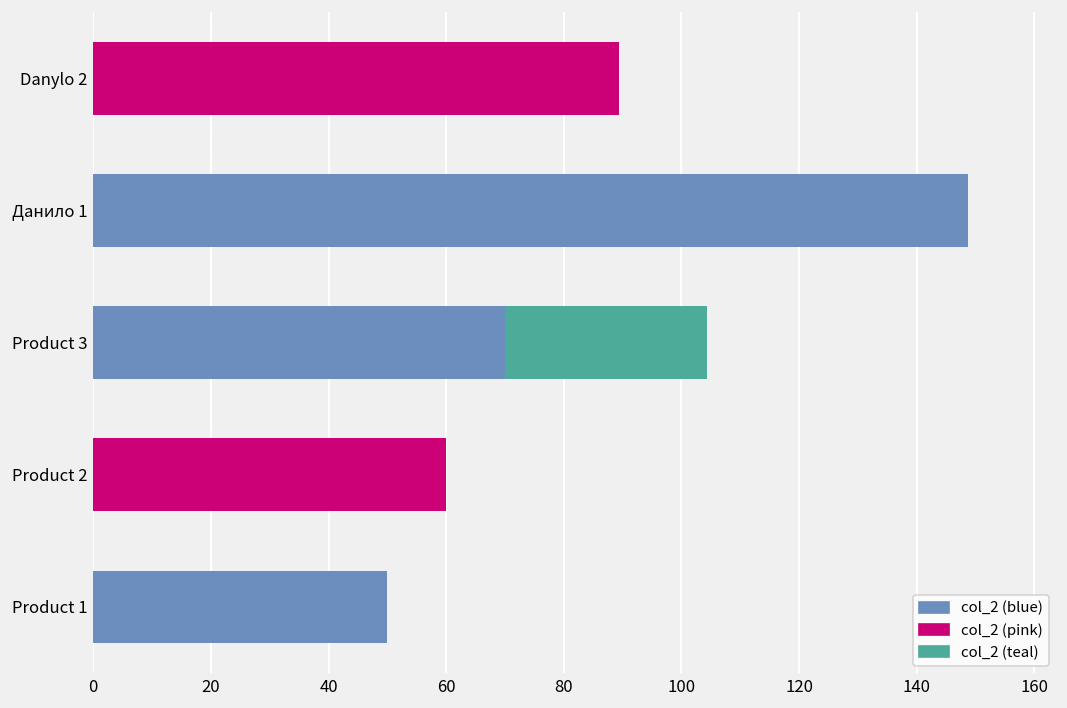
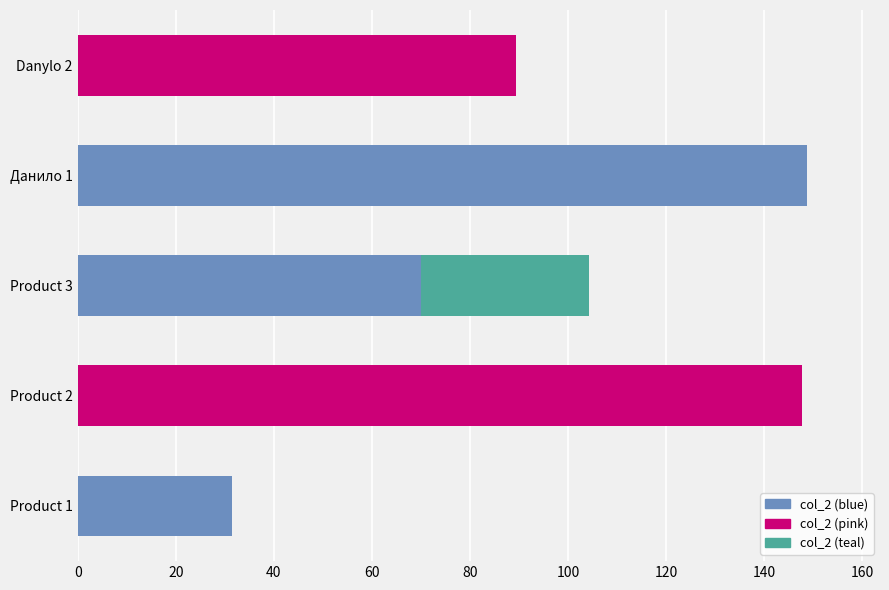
  {
    "Danylo 2": 89,
    "Данило 1": 149,
-   "Product 2": 60,
-   "Product 1": 50
+   "Product 2": 148,
+   "Product 1": 31
  }
